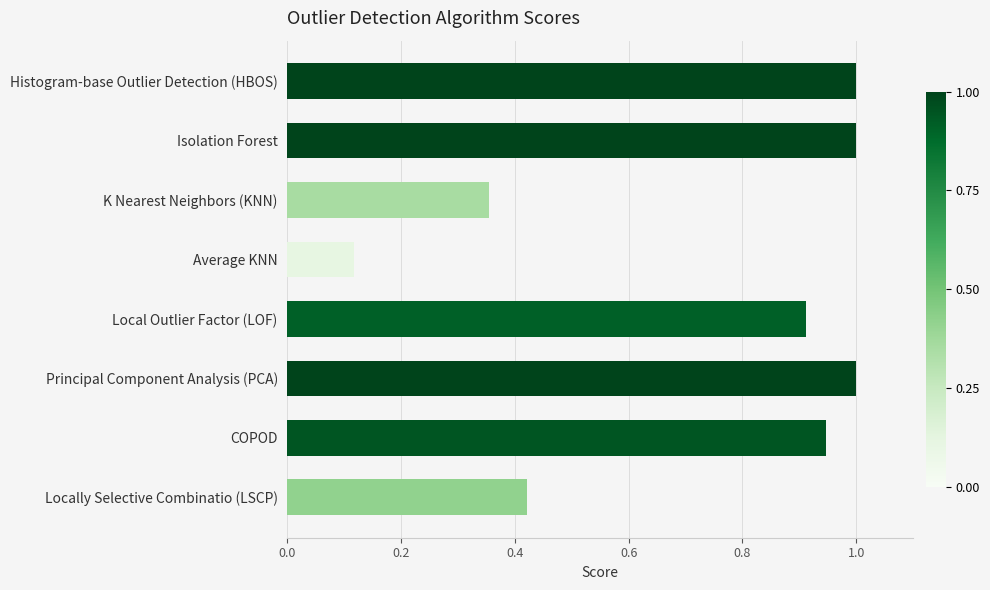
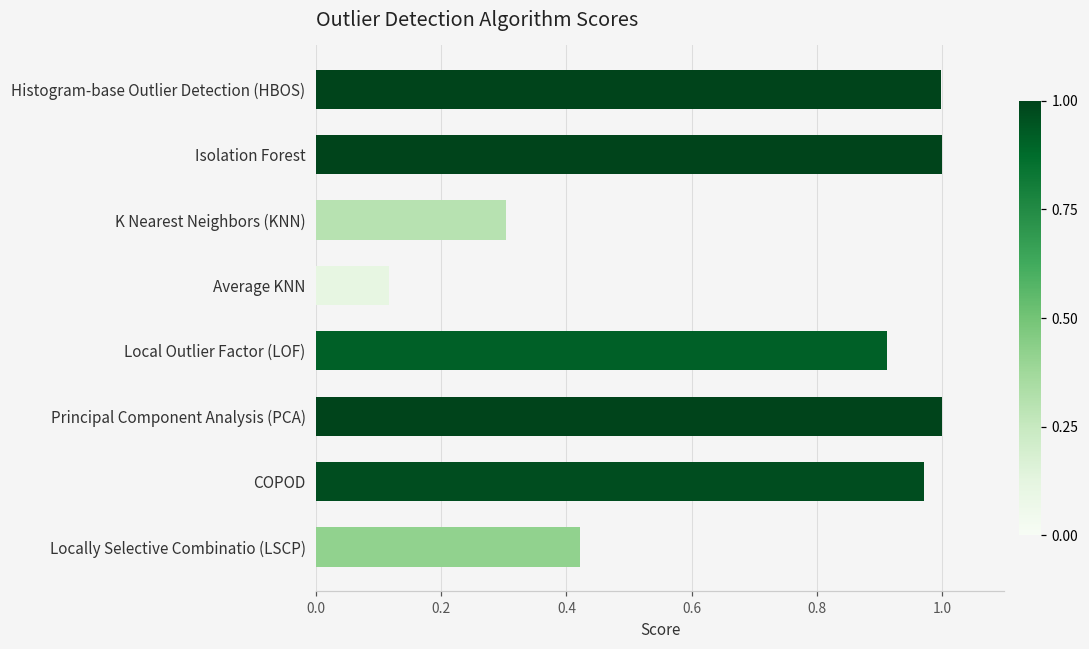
  {
    "Histogram-base Outlier Detection (HBOS)": 1.00,
    "Isolation Forest": 1.00,
-   "K Nearest Neighbors (KNN)": 0.35,
+   "K Nearest Neighbors (KNN)": 0.30,
    "Average KNN": 0.12,
    "Local Outlier Factor (LOF)": 0.91,
    "Principal Component Analysis (PCA)": 1.00,
-   "COPOD": 0.95,
+   "COPOD": 0.97,
    "Locally Selective Combinatio (LSCP)": 0.42
  }
